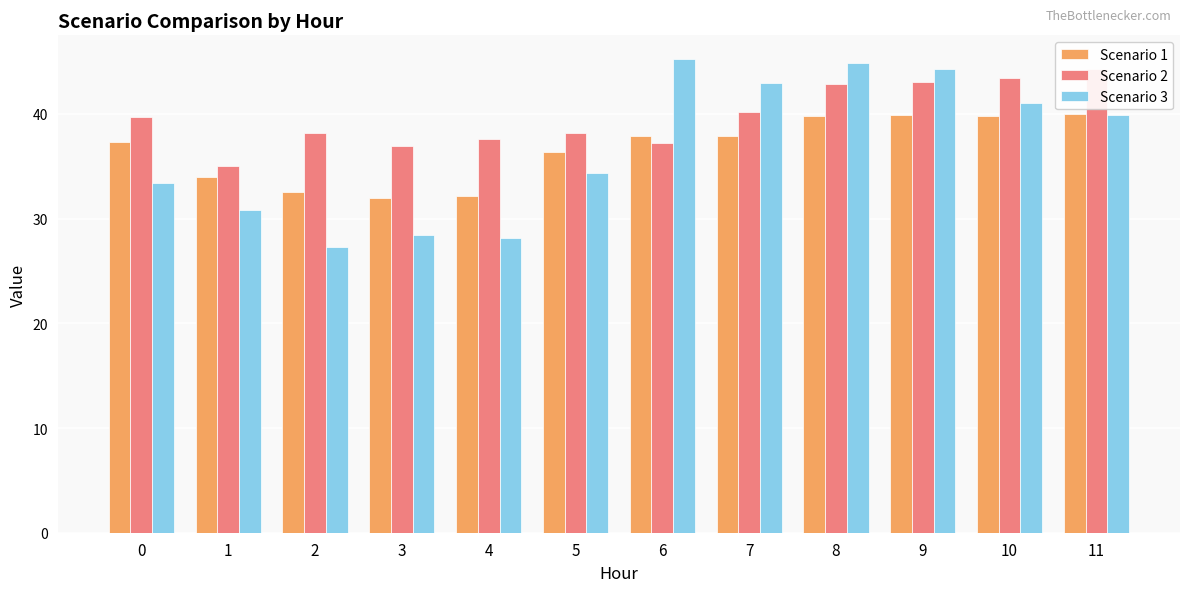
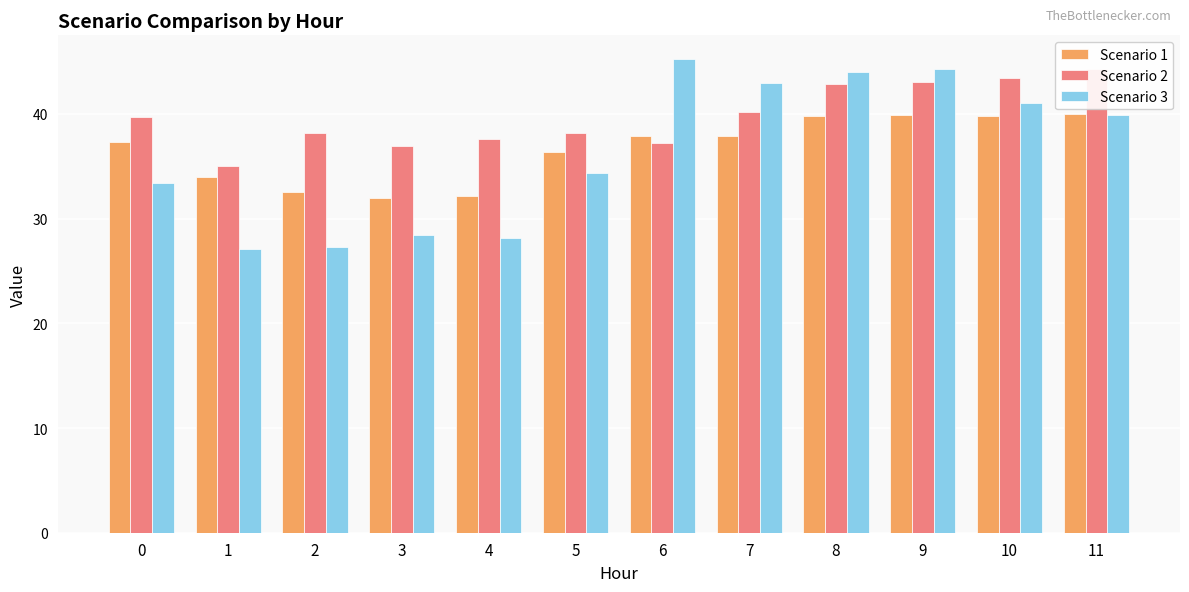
  {
    "Scenario 3": {
      "0": 33.4,
-     "1": 30.8,
+     "1": 27.1,
      "2": 27.3,
      "3": 28.4,
      "4": 28.2,
      "5": 34.4,
      "6": 45.2,
      "7": 42.9,
-     "8": 44.9,
+     "8": 44.0,
      "9": 44.3,
      "10": 41.1,
      "11": 39.9
    }
  }
